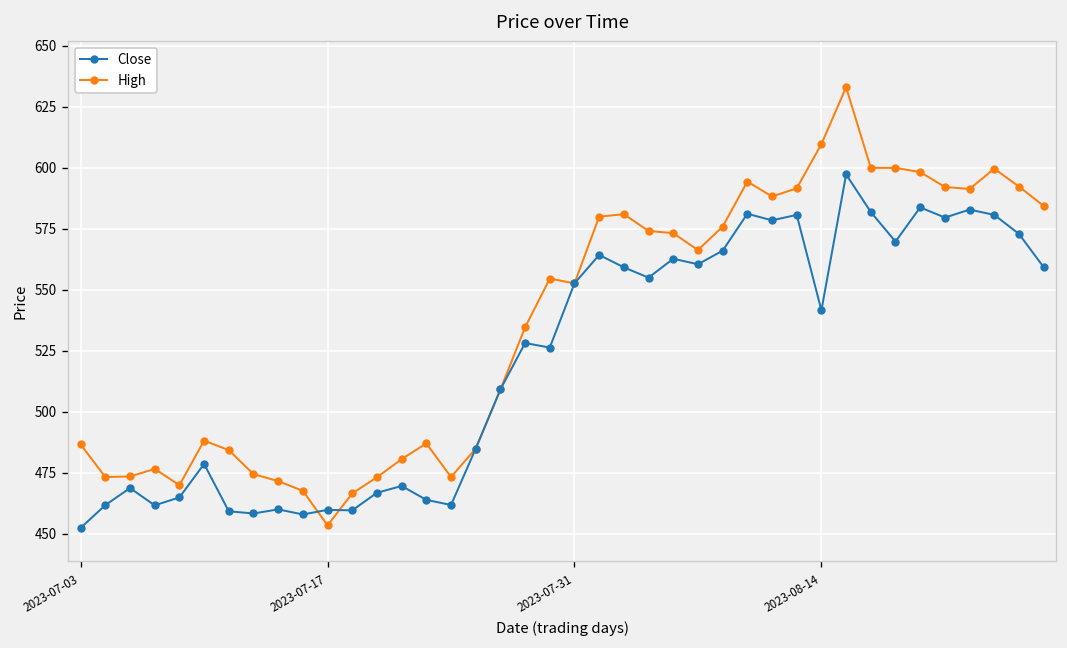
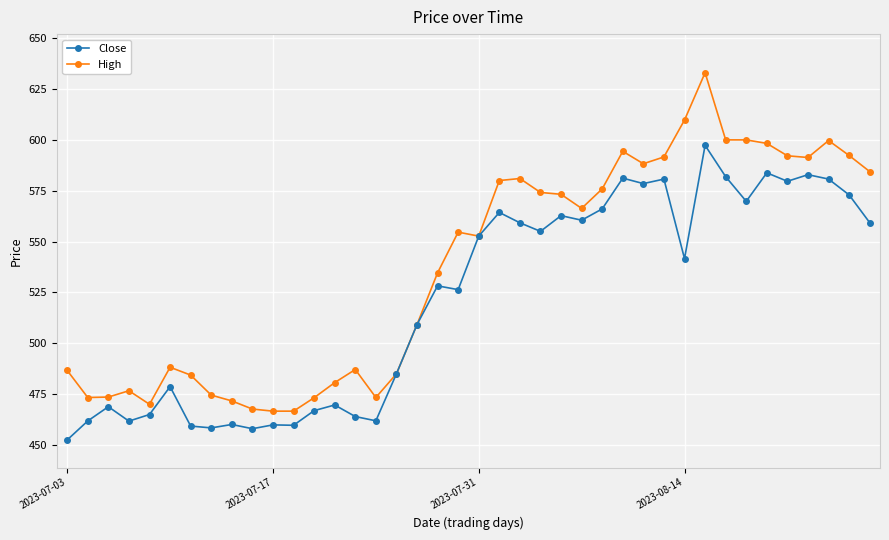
  {
    "Close": {
      "2023-07-03": 452,
      "2023-07-17": 460,
      "2023-08-14": 542
    },
    "High": {
      "2023-07-03": 487,
-     "2023-07-17": 454,
+     "2023-07-17": 467,
      "2023-08-14": 610
    }
  }
